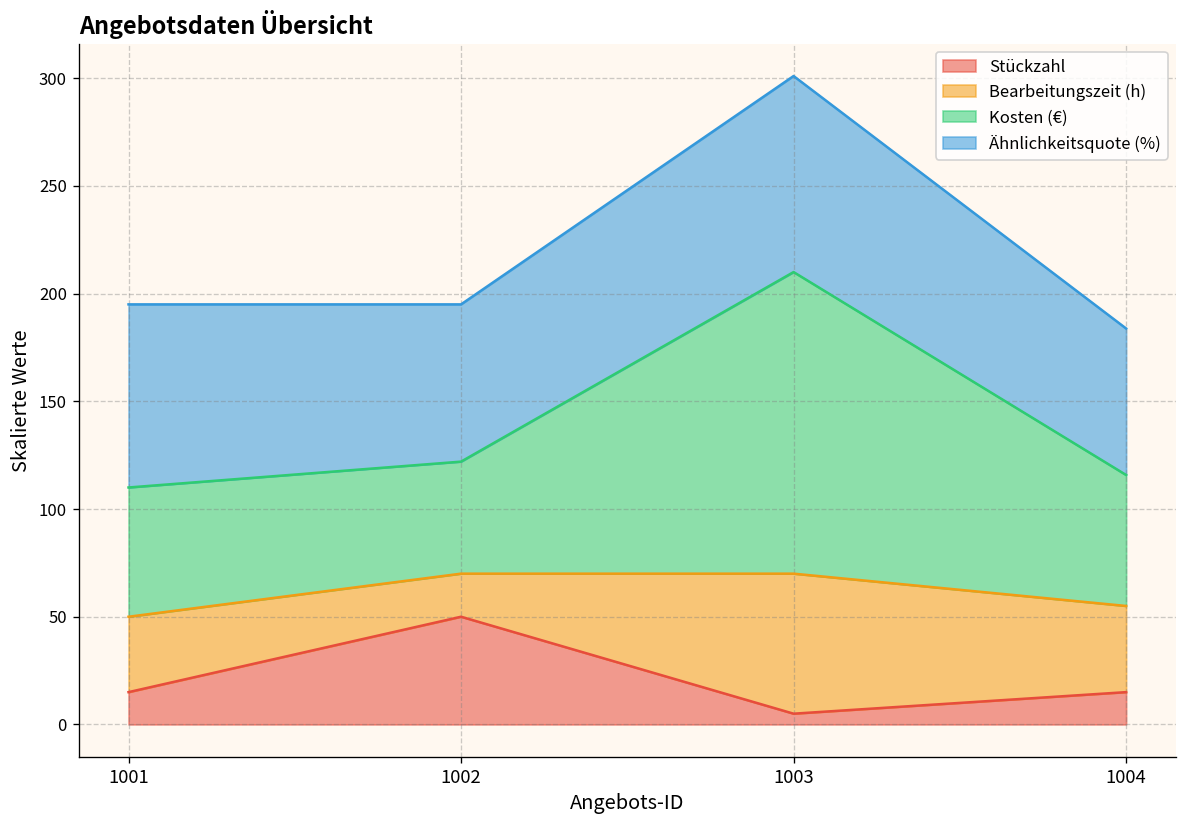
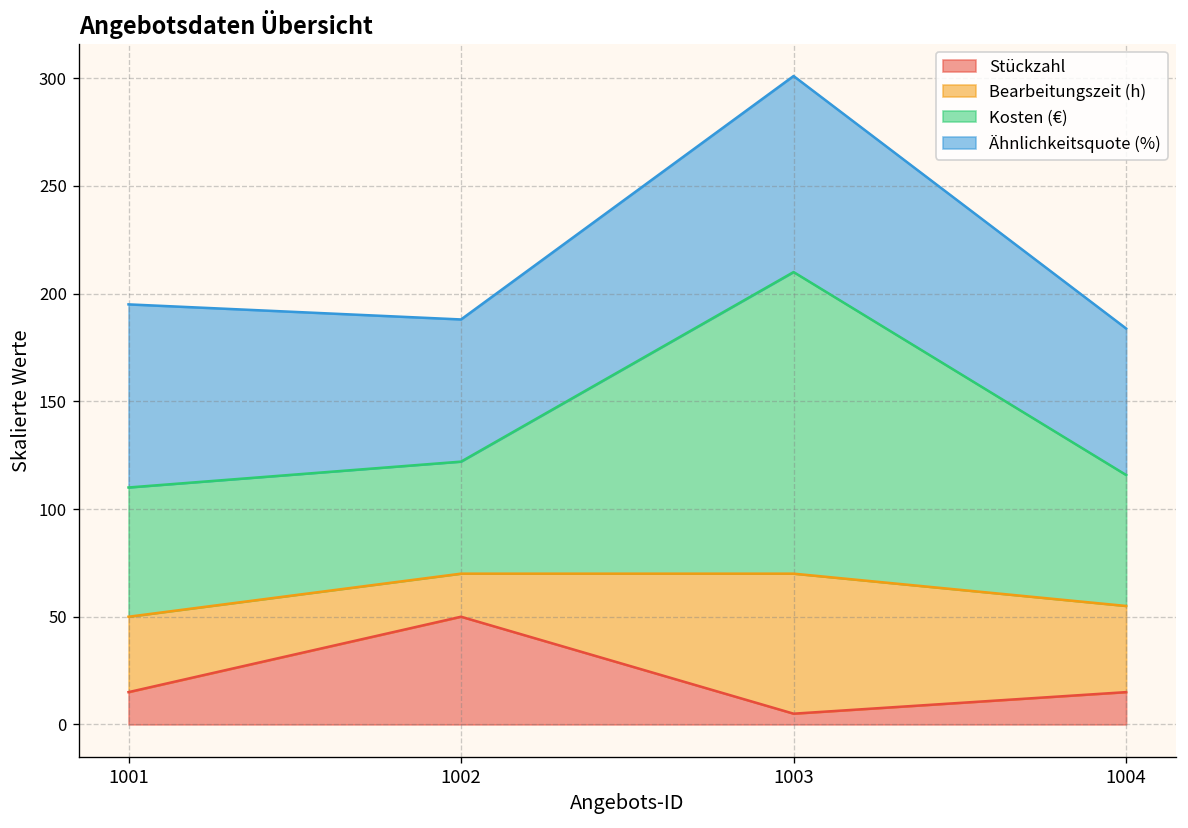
  {
    "Stückzahl": {
      "1001": 15,
      "1002": 50,
      "1003": 5,
      "1004": 15
    },
    "Bearbeitungszeit (h)": {
      "1001": 35,
      "1002": 20,
      "1003": 65,
      "1004": 40
    },
    "Kosten (€)": {
      "1001": 60,
      "1002": 52,
      "1003": 140,
      "1004": 61
    },
    "Ähnlichkeitsquote (%)": {
      "1001": 85,
-     "1002": 73,
+     "1002": 66,
      "1003": 91,
      "1004": 68
    }
  }
